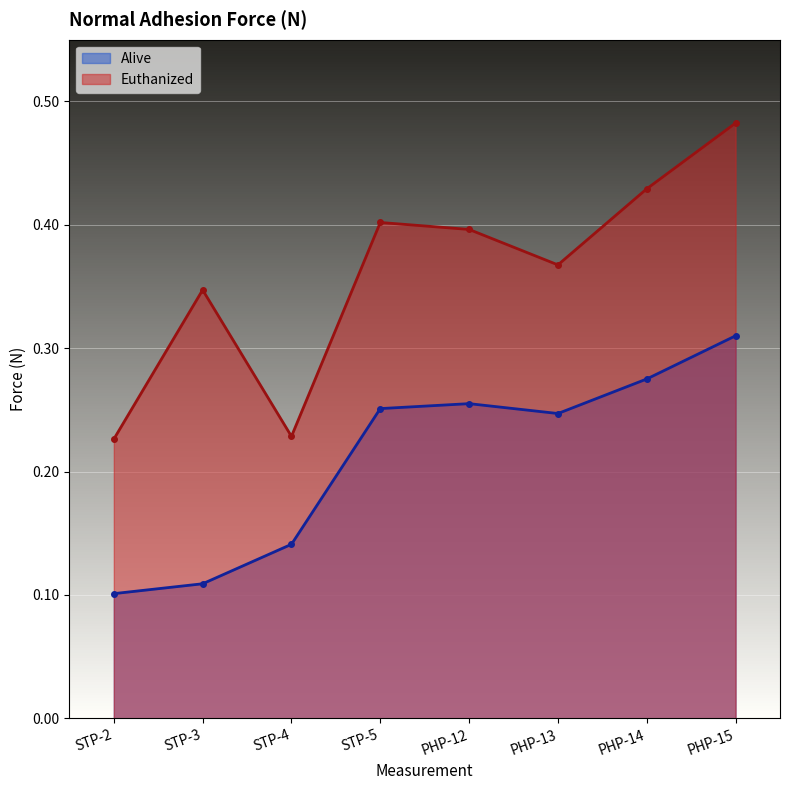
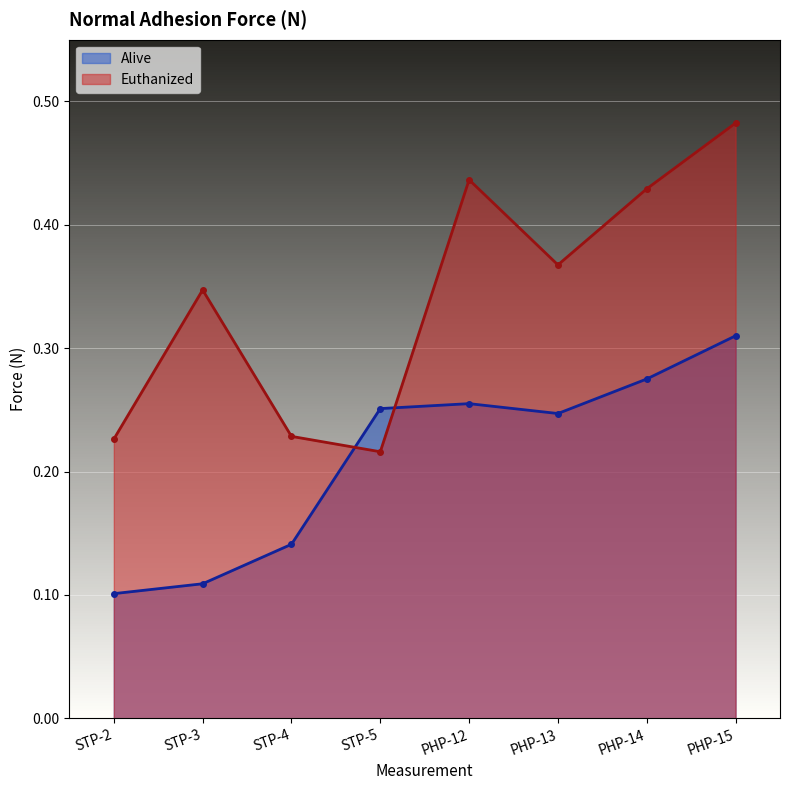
  {
    "Alive": {
      "STP-2": 0.101,
      "STP-3": 0.109,
      "STP-4": 0.141,
      "STP-5": 0.251,
      "PHP-12": 0.255,
      "PHP-13": 0.247,
      "PHP-14": 0.275,
      "PHP-15": 0.310
    },
    "Euthanized": {
      "STP-2": 0.226,
      "STP-3": 0.347,
      "STP-4": 0.228,
-     "STP-5": 0.402,
-     "PHP-12": 0.396,
+     "STP-5": 0.216,
+     "PHP-12": 0.436,
      "PHP-13": 0.367,
      "PHP-14": 0.429,
      "PHP-15": 0.482
    }
  }
